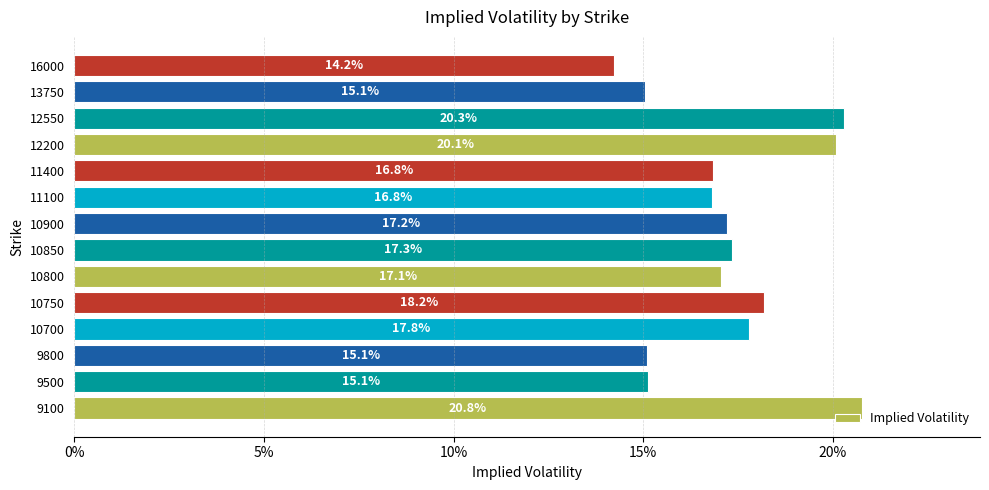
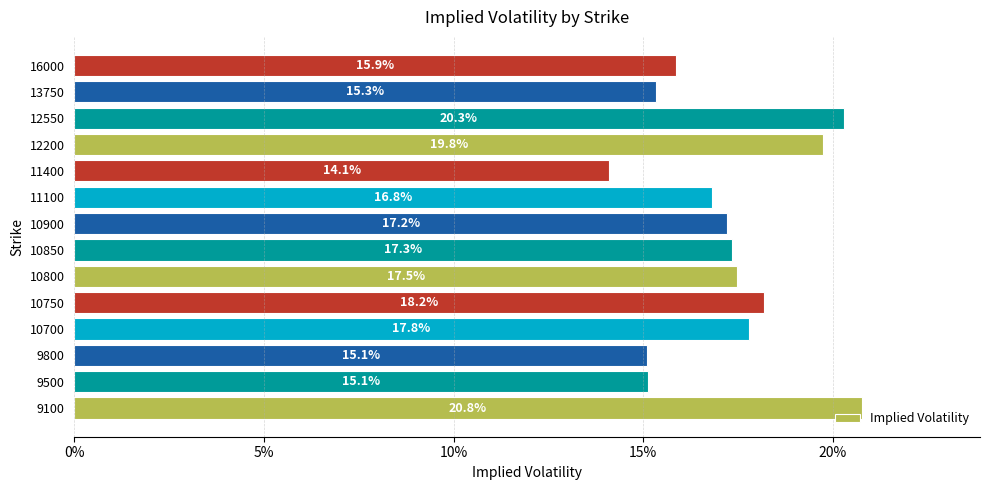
  {
-   "16000": "14.2%",
-   "13750": "15.1%",
+   "16000": "15.9%",
+   "13750": "15.3%",
    "12550": "20.3%",
-   "12200": "20.1%",
-   "11400": "16.8%",
+   "12200": "19.8%",
+   "11400": "14.1%",
    "11100": "16.8%",
    "10900": "17.2%",
    "10850": "17.3%",
-   "10800": "17.1%",
+   "10800": "17.5%",
    "10750": "18.2%",
    "10700": "17.8%",
    "9800": "15.1%",
    "9500": "15.1%",
    "9100": "20.8%"
  }
